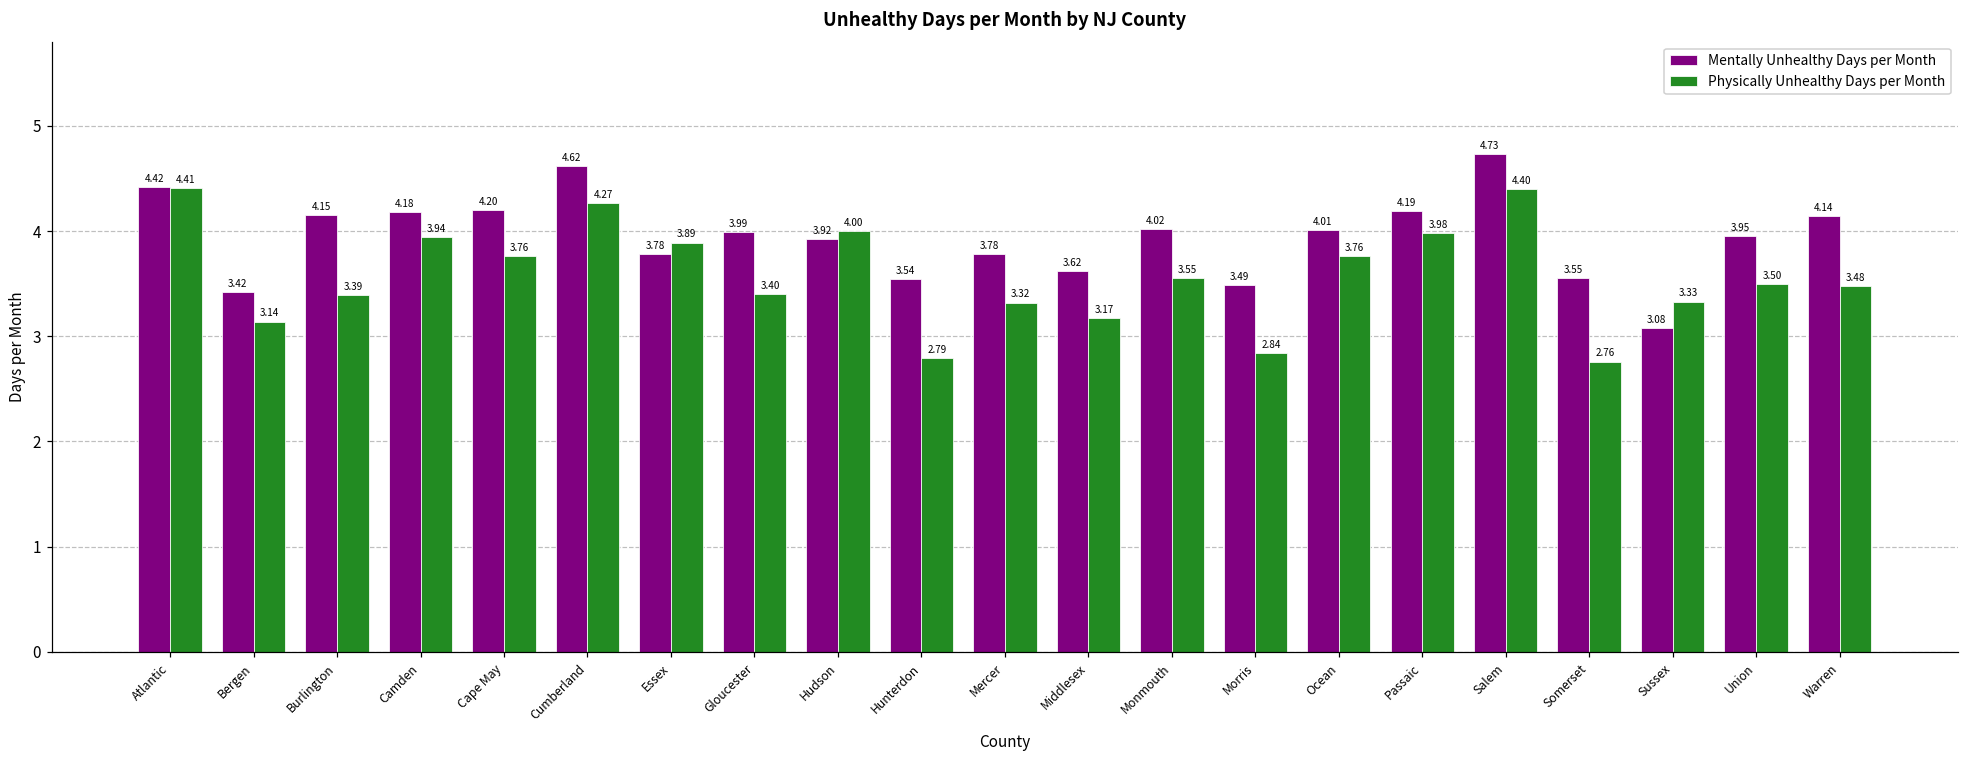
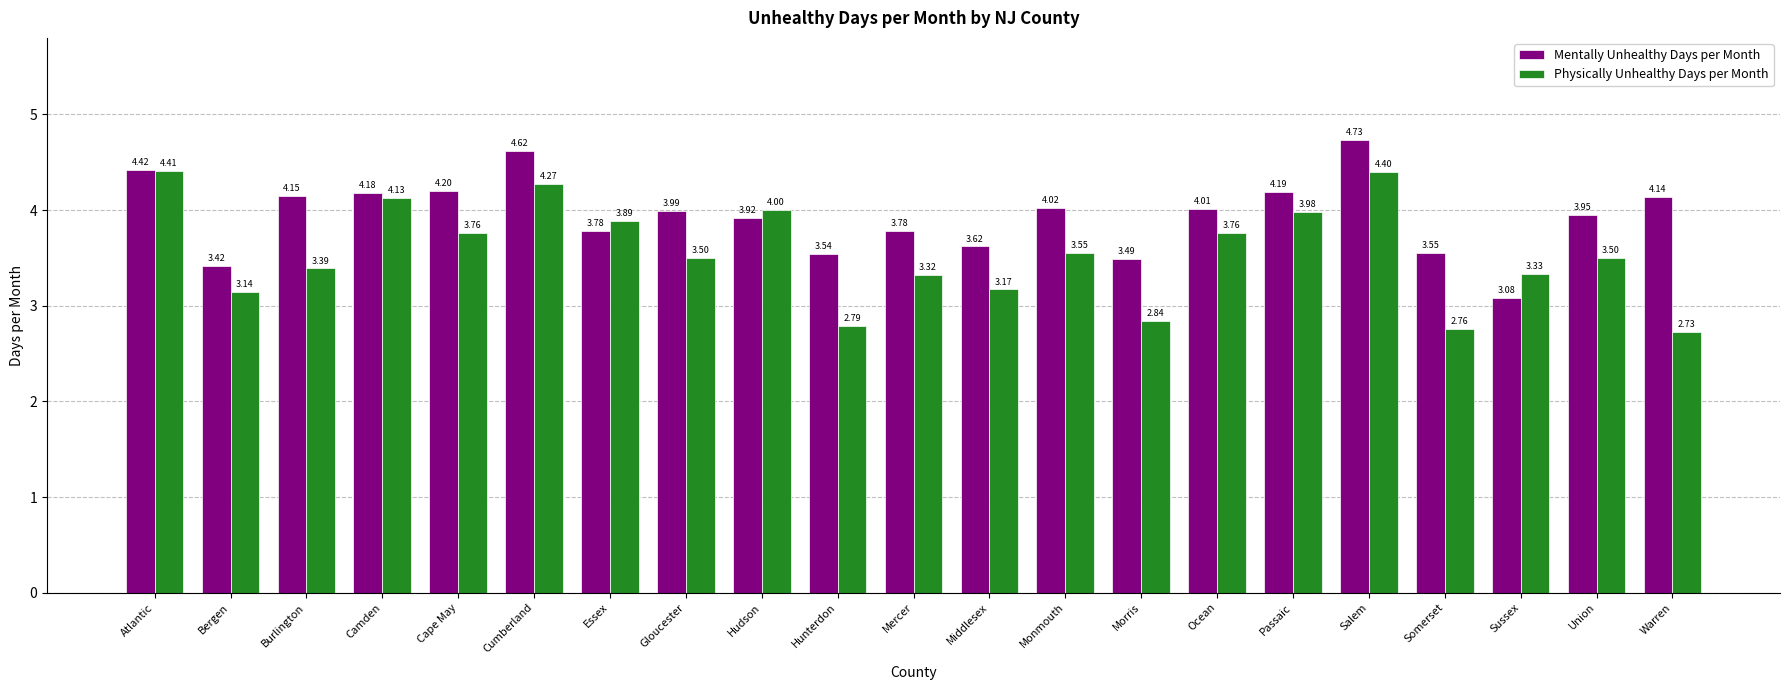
  {
    "Mentally Unhealthy Days per Month": {
      "Atlantic": 4.42,
      "Bergen": 3.42,
      "Burlington": 4.15,
      "Camden": 4.18,
      "Cape May": 4.20,
      "Cumberland": 4.62,
      "Essex": 3.78,
      "Gloucester": 3.99,
      "Hudson": 3.92,
      "Hunterdon": 3.54,
      "Mercer": 3.78,
      "Middlesex": 3.62,
      "Monmouth": 4.02,
      "Morris": 3.49,
      "Ocean": 4.01,
      "Passaic": 4.19,
      "Salem": 4.73,
      "Somerset": 3.55,
      "Sussex": 3.08,
      "Union": 3.95,
      "Warren": 4.14
    },
    "Physically Unhealthy Days per Month": {
      "Atlantic": 4.41,
      "Bergen": 3.14,
      "Burlington": 3.39,
-     "Camden": 3.94,
+     "Camden": 4.13,
      "Cape May": 3.76,
      "Cumberland": 4.27,
      "Essex": 3.89,
-     "Gloucester": 3.40,
+     "Gloucester": 3.50,
      "Hudson": 4.00,
      "Hunterdon": 2.79,
      "Mercer": 3.32,
      "Middlesex": 3.17,
      "Monmouth": 3.55,
      "Morris": 2.84,
      "Ocean": 3.76,
      "Passaic": 3.98,
      "Salem": 4.40,
      "Somerset": 2.76,
      "Sussex": 3.33,
      "Union": 3.50,
-     "Warren": 3.48
+     "Warren": 2.73
    }
  }
